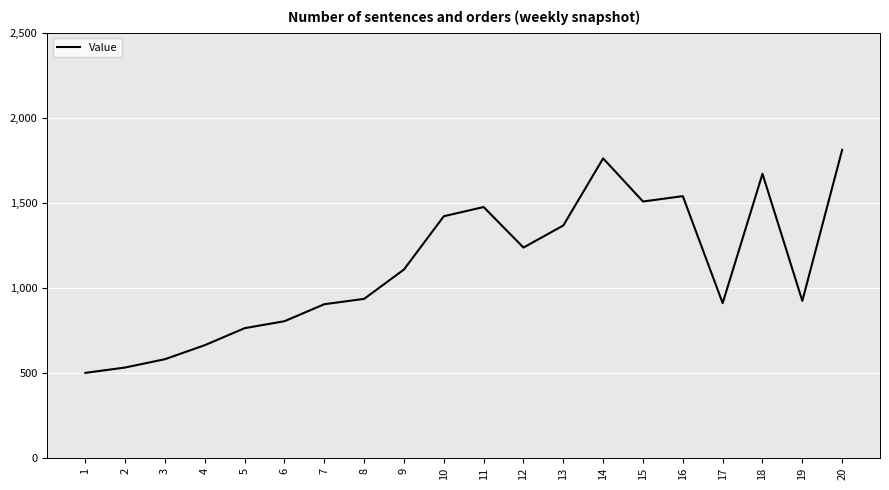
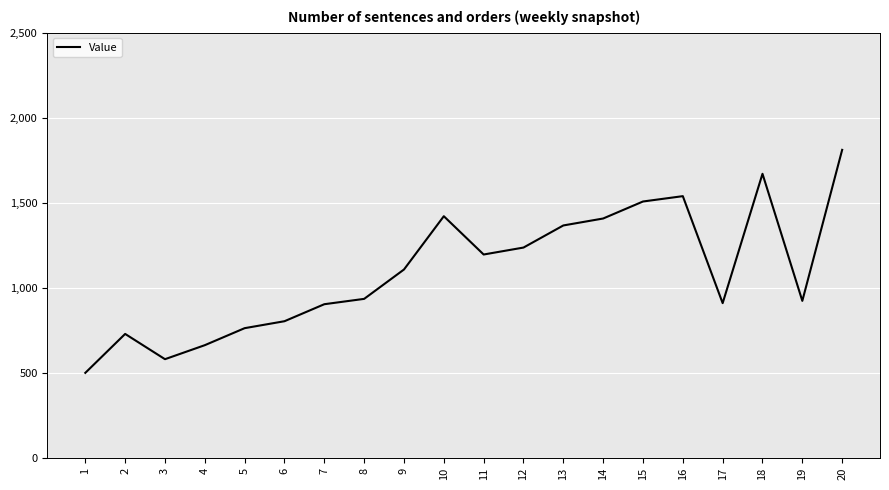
  {
    "1": "500",
-   "2": "530",
+   "2": "730",
    "3": "580",
    "4": "660",
    "5": "760",
    "6": "800",
    "7": "900",
    "8": "940",
    "9": "1,110",
    "10": "1,420",
-   "11": "1,470",
+   "11": "1,200",
    "12": "1,240",
    "13": "1,370",
-   "14": "1,760",
+   "14": "1,410",
    "15": "1,510",
    "16": "1,540",
    "17": "910",
    "18": "1,670",
    "19": "920",
    "20": "1,810"
  }
